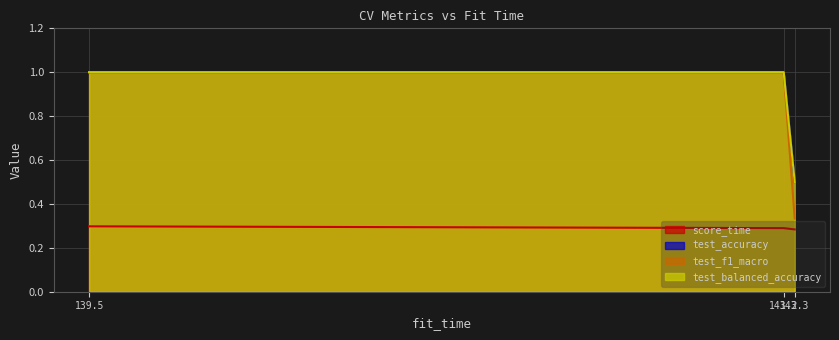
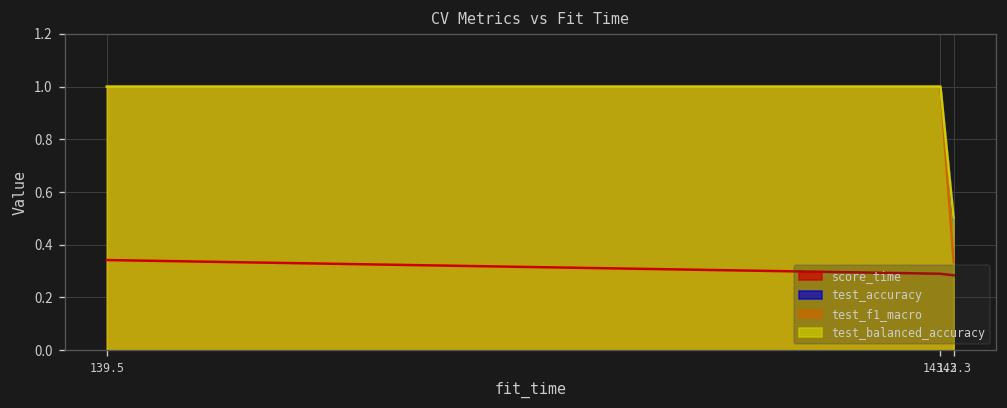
  {
    "score_time": {
-     "139.5": 0.30
+     "139.5": 0.34
    }
  }
